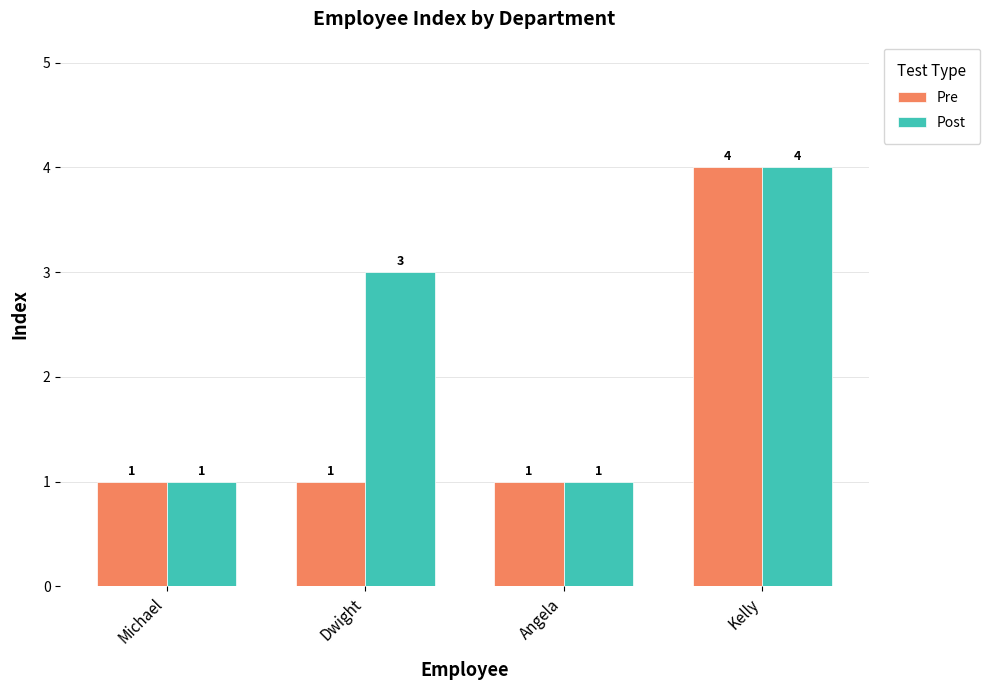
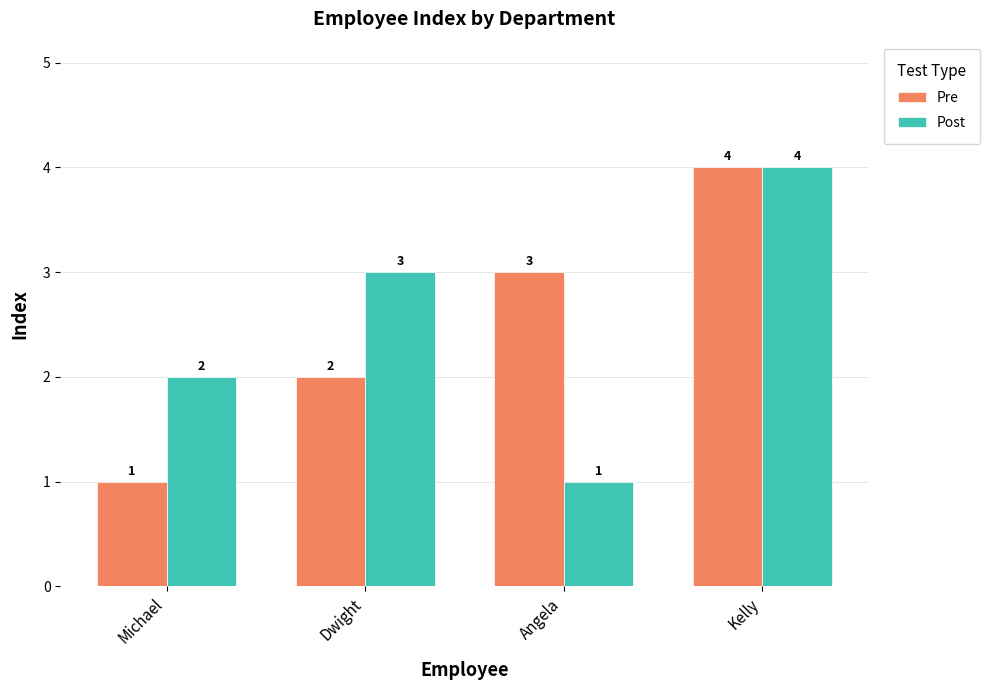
  {
    "Pre": {
      "Michael": 1,
-     "Dwight": 1,
-     "Angela": 1,
+     "Dwight": 2,
+     "Angela": 3,
      "Kelly": 4
    },
    "Post": {
-     "Michael": 1,
+     "Michael": 2,
      "Dwight": 3,
      "Angela": 1,
      "Kelly": 4
    }
  }
